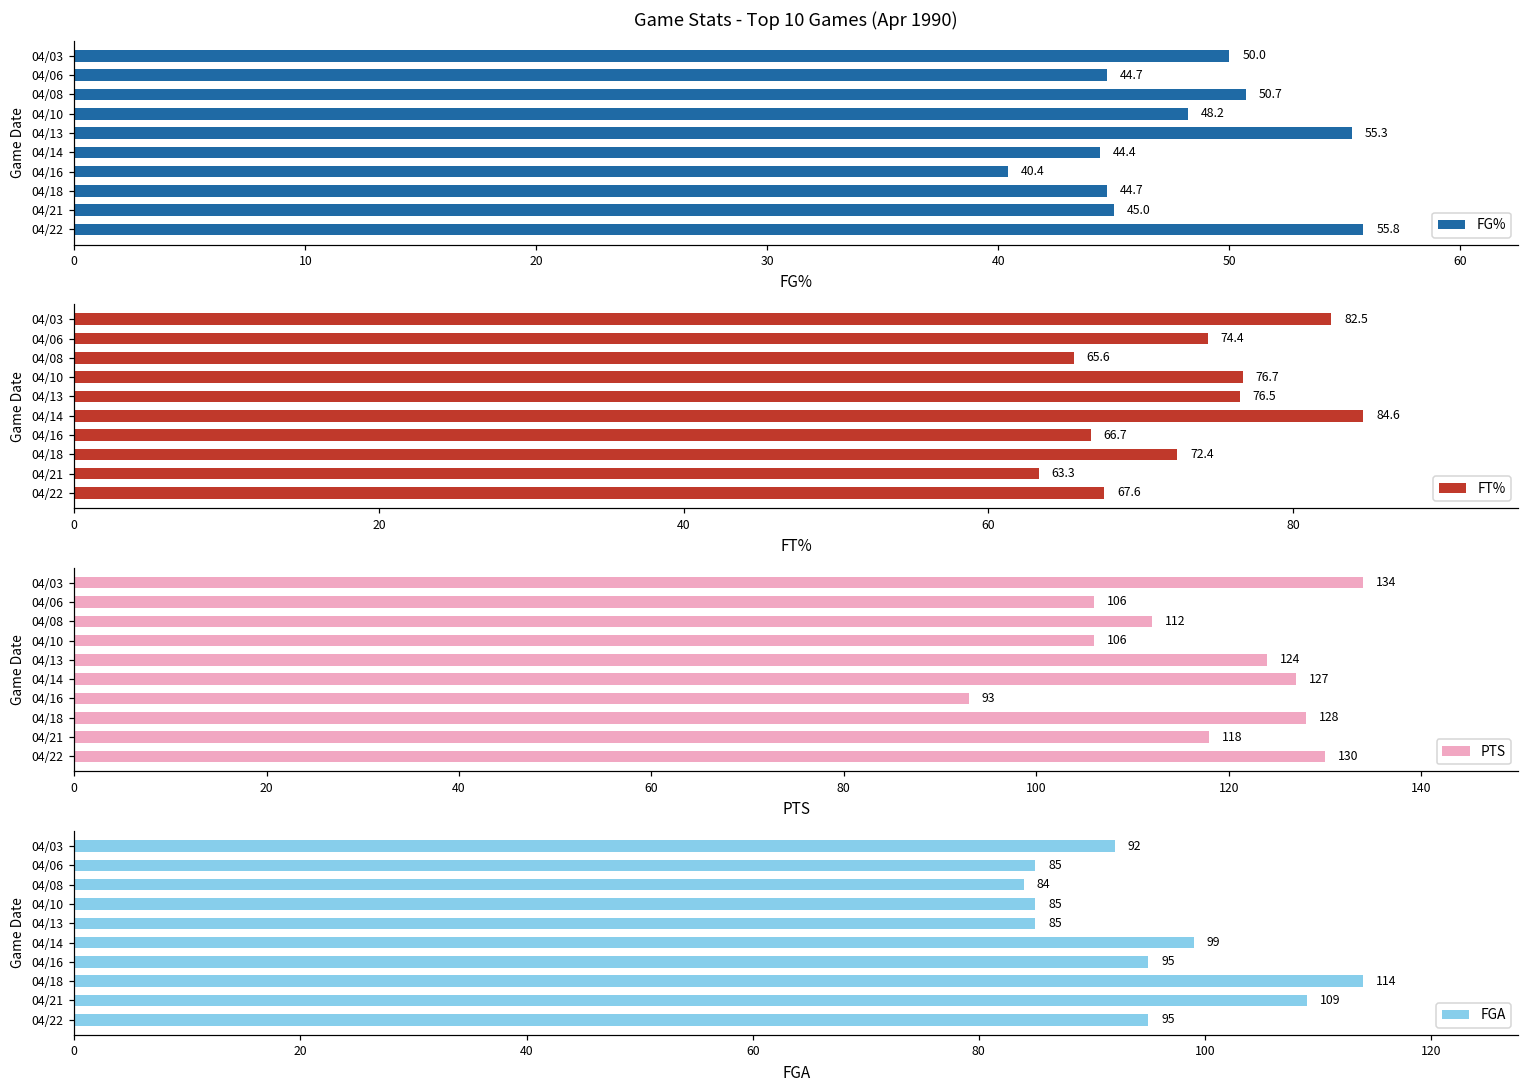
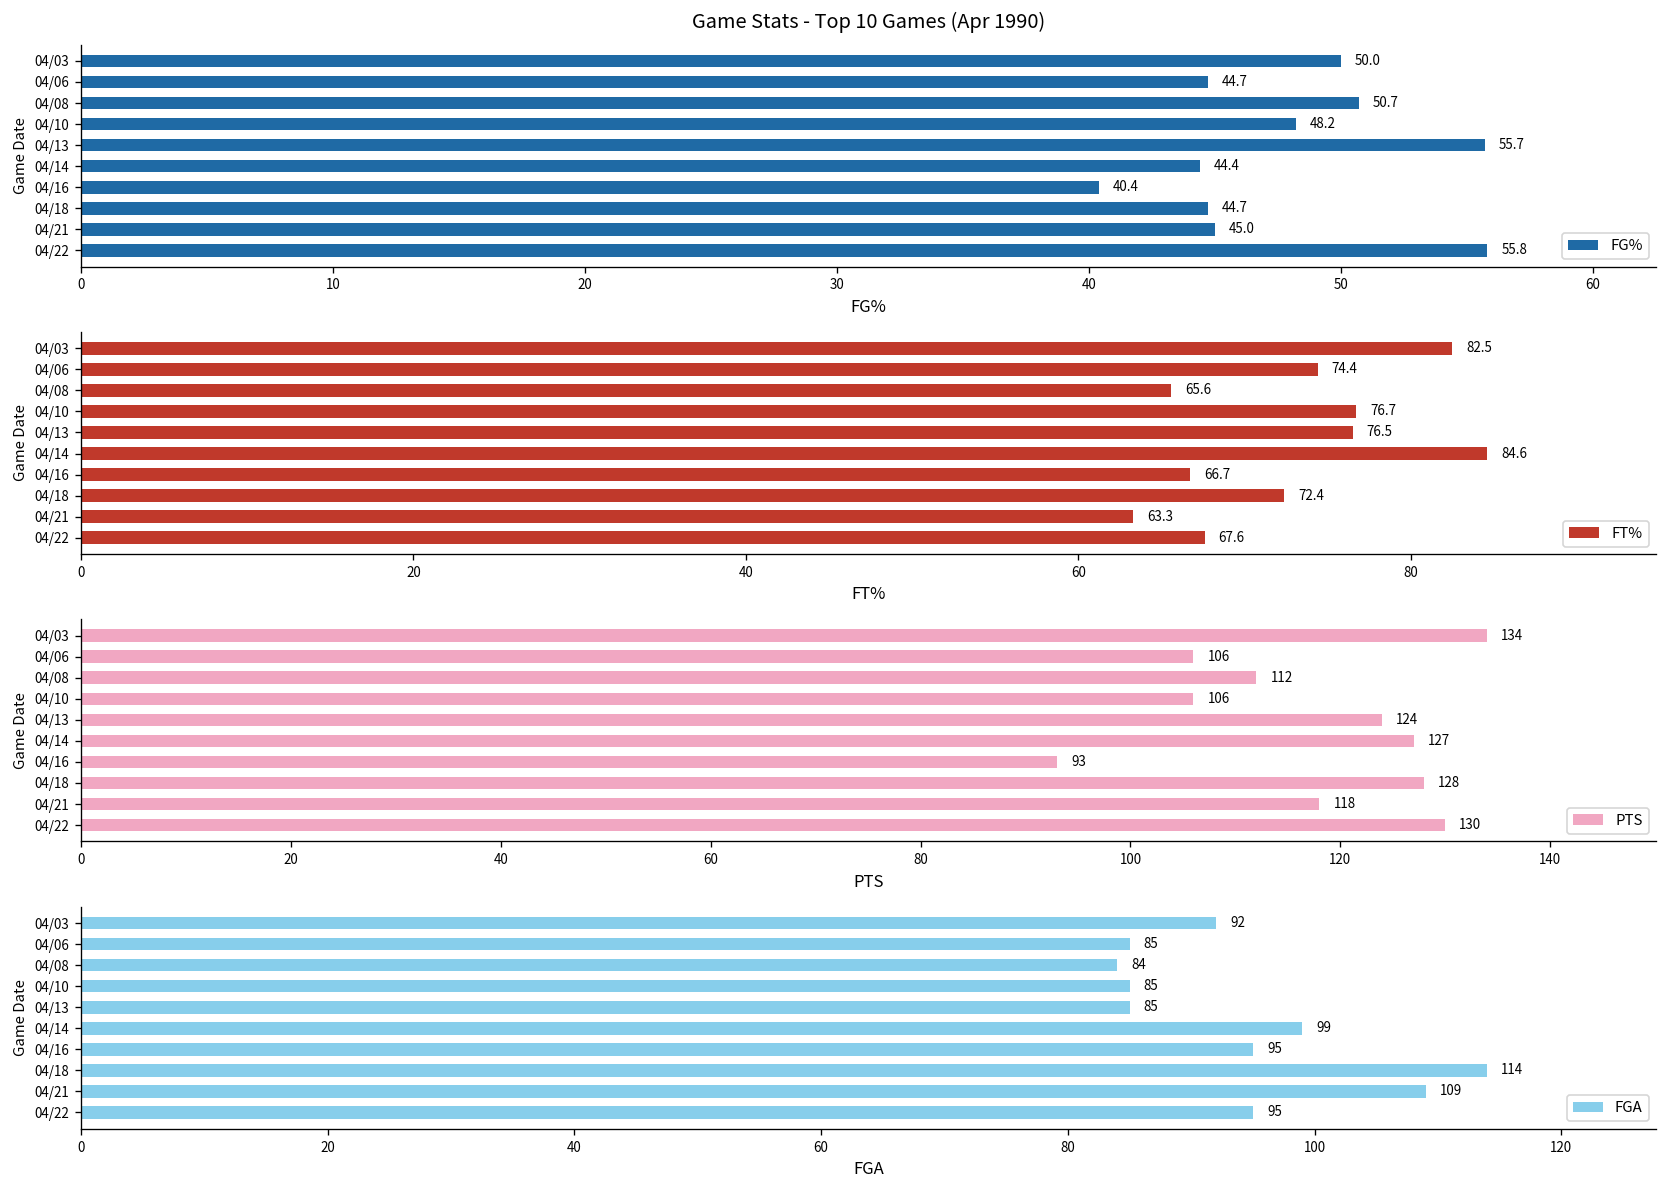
  {
    "Game Stats - Top 10 Games (Apr 1990)": {
      "04/03": 50.0,
      "04/06": 44.7,
      "04/08": 50.7,
      "04/10": 48.2,
-     "04/13": 55.3,
+     "04/13": 55.7,
      "04/14": 44.4,
      "04/16": 40.4,
      "04/18": 44.7,
      "04/21": 45.0,
      "04/22": 55.8
    }
  }
